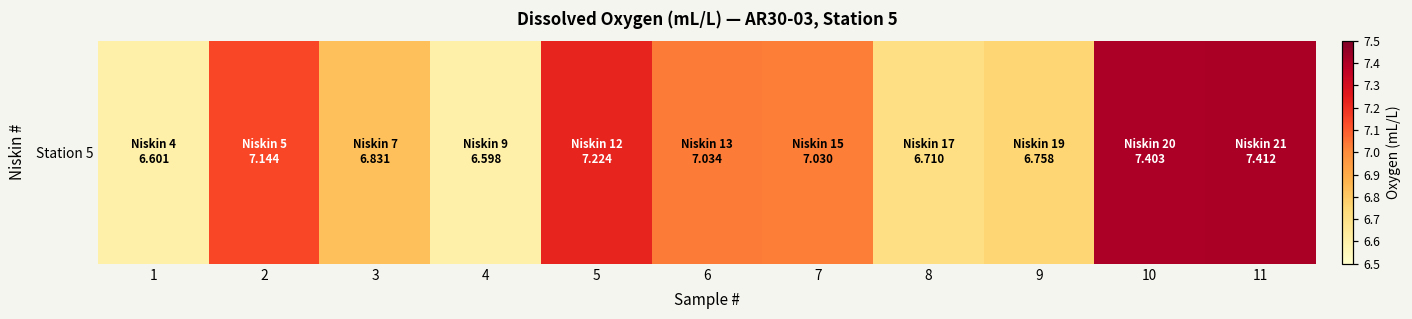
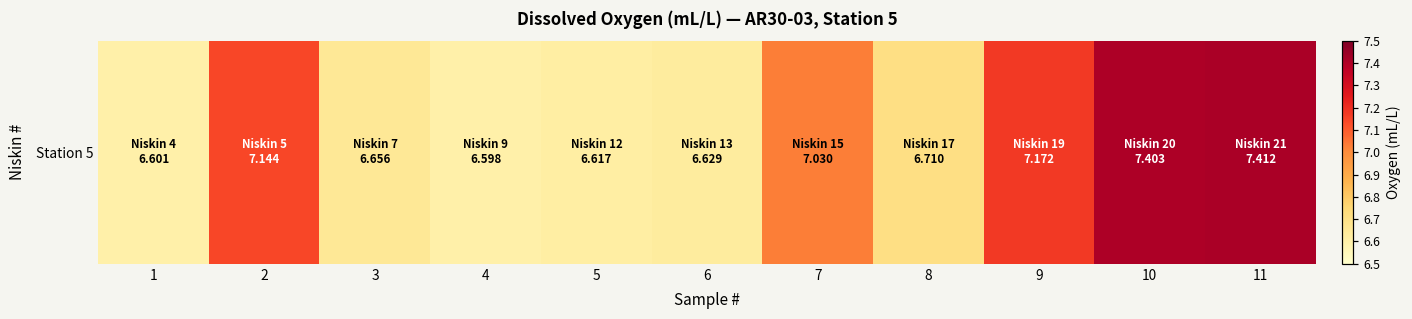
  {
    "Station 5": {
-     "3": 6.831,
-     "5": 7.224,
-     "6": 7.034,
-     "9": 6.758
+     "3": 6.656,
+     "5": 6.617,
+     "6": 6.629,
+     "9": 7.172
    }
  }
